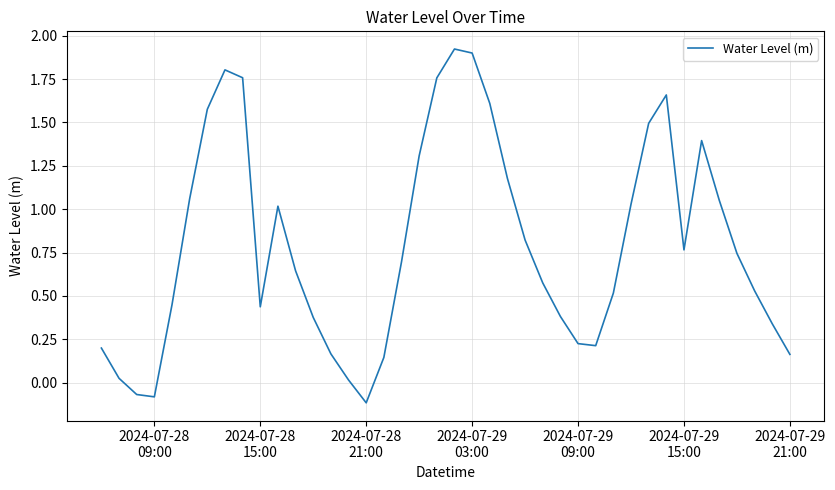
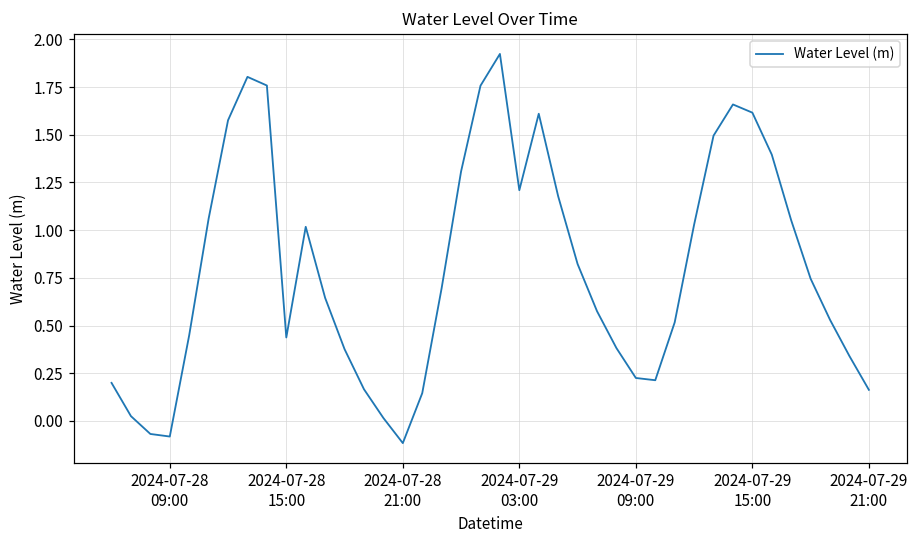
  {
    "2024-07-28 09:00": -0.08,
    "2024-07-28 15:00": 0.44,
    "2024-07-28 21:00": -0.12,
-   "2024-07-29 03:00": 1.90,
+   "2024-07-29 03:00": 1.21,
    "2024-07-29 09:00": 0.22,
-   "2024-07-29 15:00": 0.77,
+   "2024-07-29 15:00": 1.62,
    "2024-07-29 21:00": 0.16
  }
